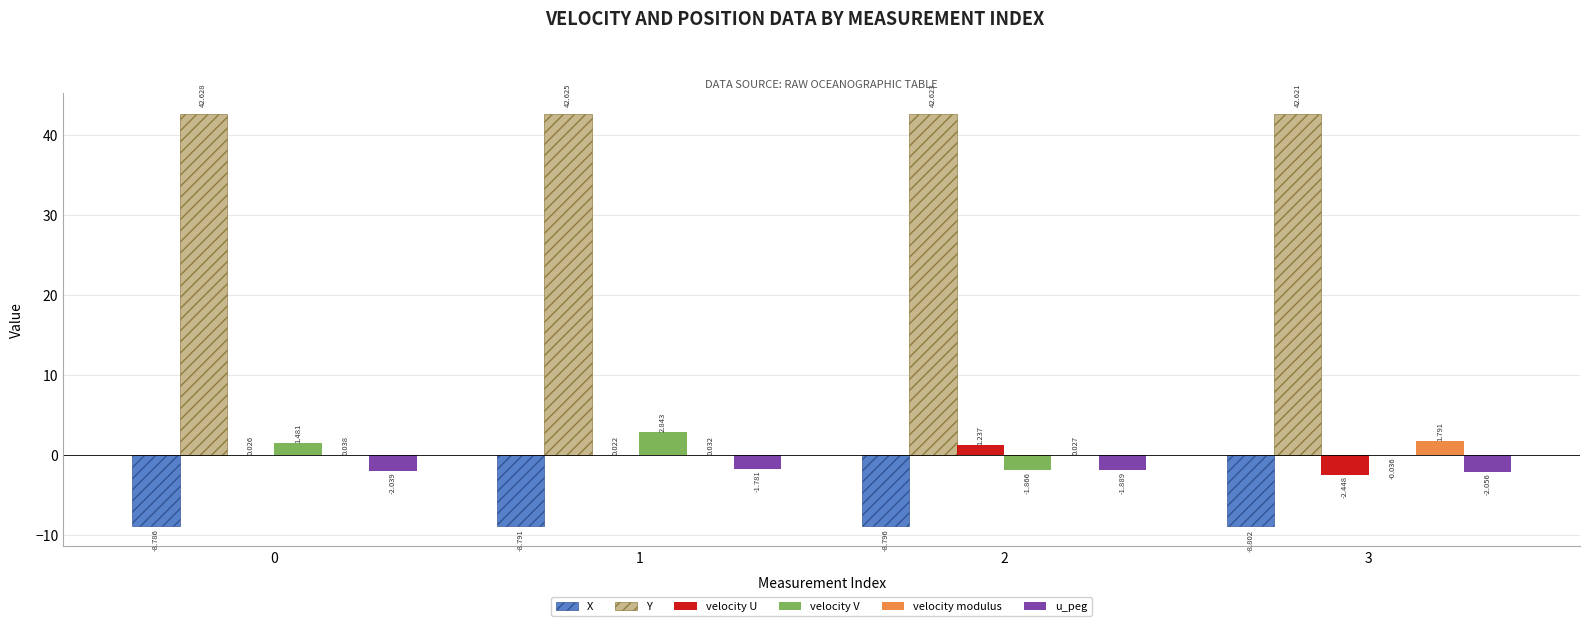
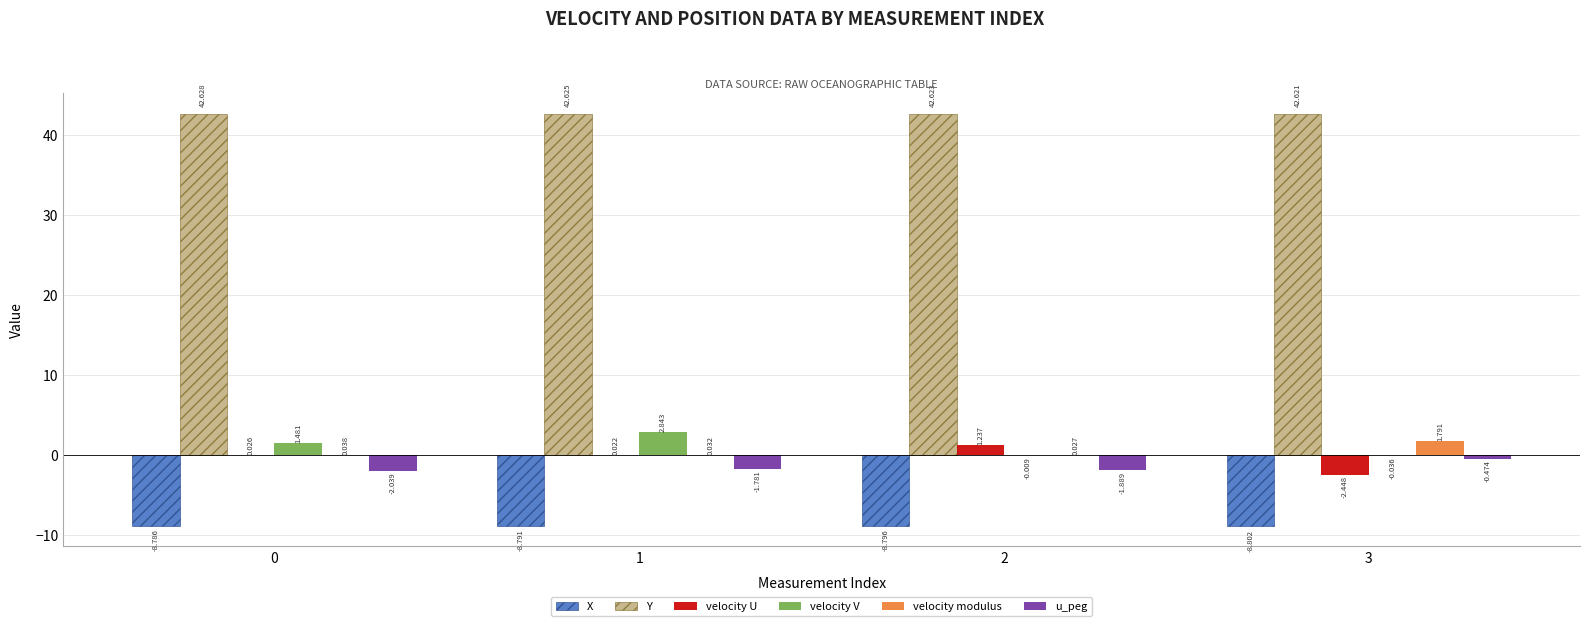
  {
    "X": {
      "0": -8.786,
      "1": -8.791,
      "2": -8.796,
      "3": -8.802
    },
    "Y": {
      "0": 42.628,
      "1": 42.625,
      "2": 42.623,
      "3": 42.621
    },
    "velocity U": {
      "0": 0.026,
      "1": 0.022,
      "2": 1.237,
      "3": -2.448
    },
    "velocity V": {
      "0": 1.481,
      "1": 2.843,
-     "2": -1.866,
+     "2": -0.009,
      "3": -0.036
    },
    "velocity modulus": {
      "0": 0.038,
      "1": 0.032,
      "2": 0.027,
      "3": 1.791
    },
    "u_peg": {
      "0": -2.039,
      "1": -1.781,
      "2": -1.889,
-     "3": -2.056
+     "3": -0.474
    }
  }
